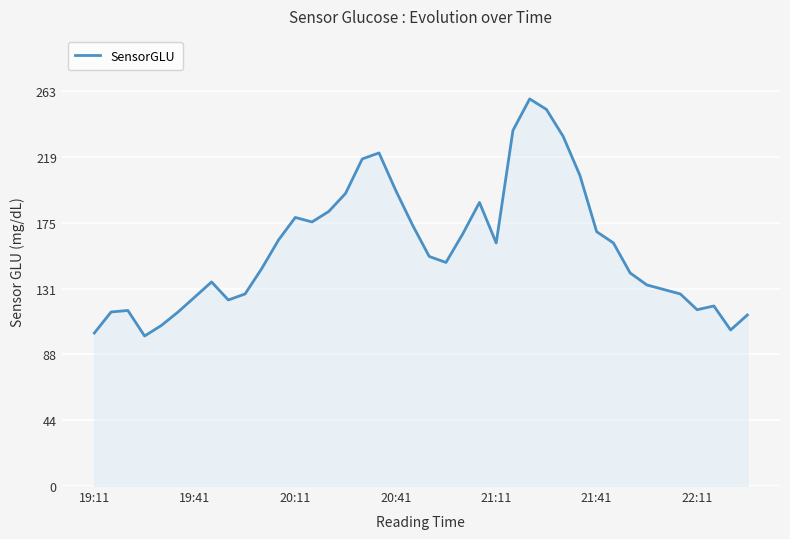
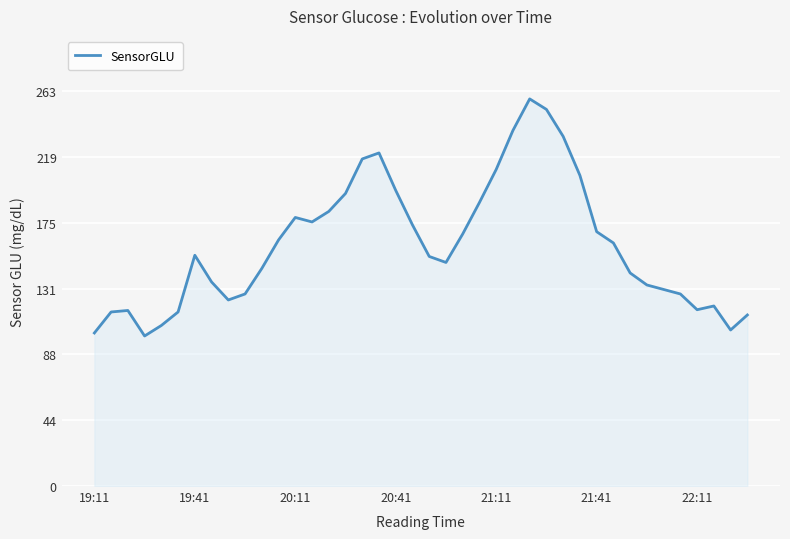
  {
    "19:11": 102,
-   "19:41": 126,
+   "19:41": 154,
    "20:11": 179,
    "20:41": 197,
-   "21:11": 162,
+   "21:11": 211,
    "21:41": 170,
    "22:11": 118
  }
